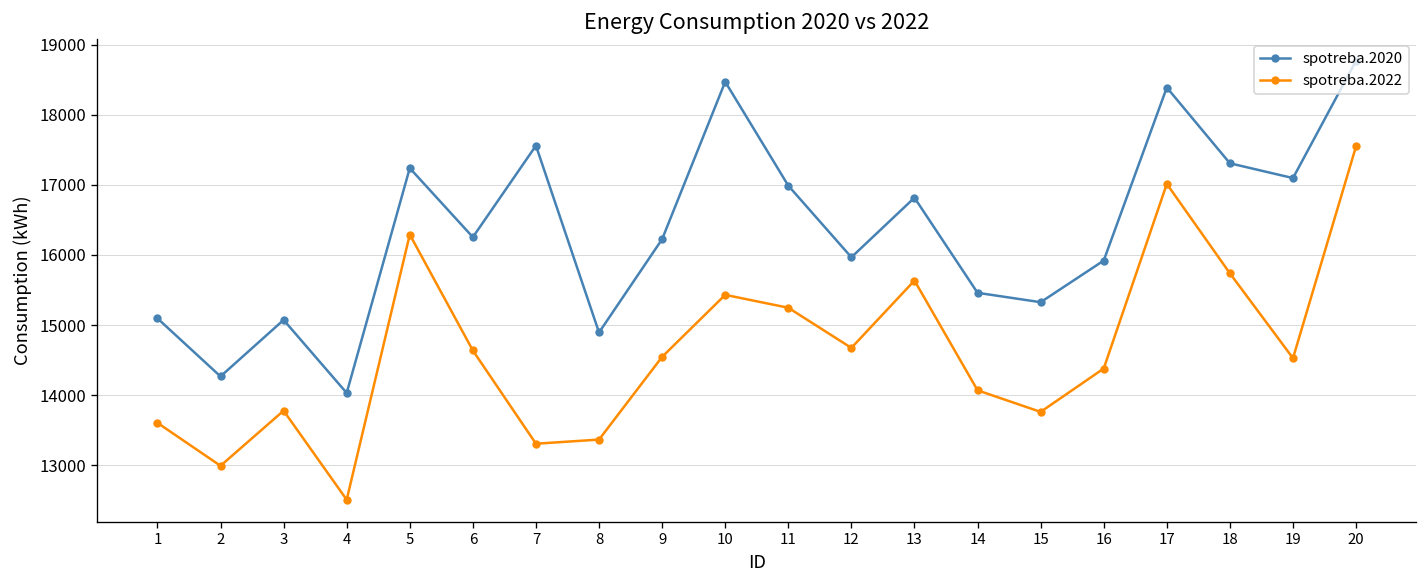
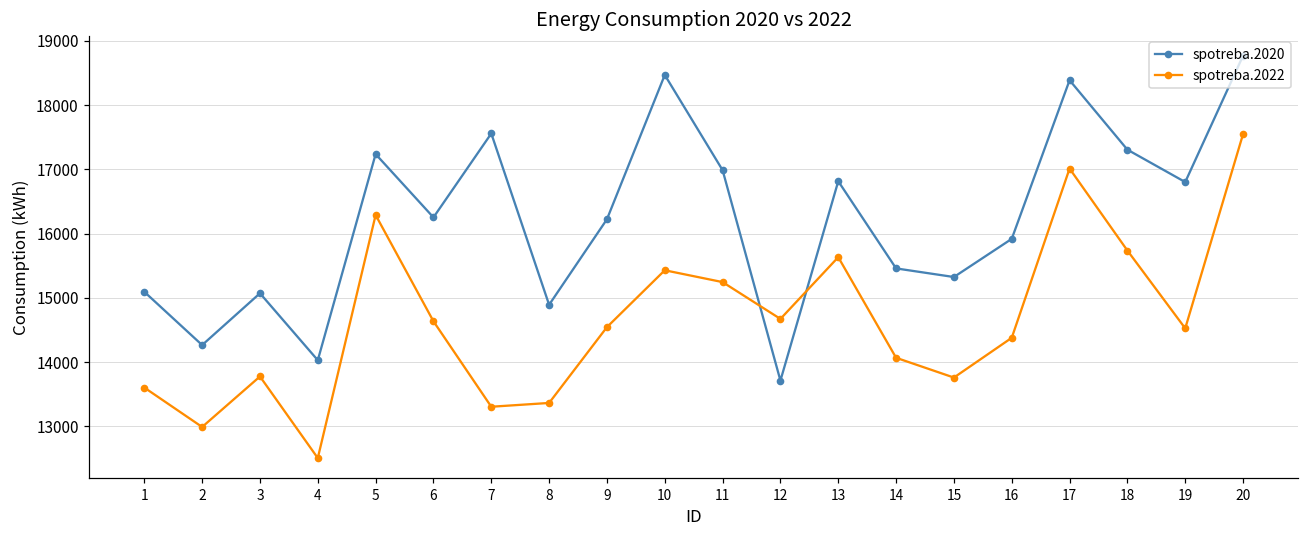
  {
    "spotreba.2020": {
      "1": 15100,
      "2": 14300,
      "3": 15100,
      "4": 14000,
      "5": 17200,
      "6": 16300,
      "7": 17600,
      "8": 14900,
      "9": 16200,
      "10": 18500,
      "11": 17000,
-     "12": 16000,
+     "12": 13700,
      "13": 16800,
      "14": 15500,
      "15": 15300,
      "16": 15900,
      "17": 18400,
      "18": 17300,
-     "19": 17100
+     "19": 16800
    },
    "spotreba.2022": {
      "1": 13600,
      "2": 13000,
      "3": 13800,
      "4": 12500,
      "5": 16300,
      "6": 14600,
      "7": 13300,
      "8": 13400,
      "9": 14500,
      "10": 15400,
      "11": 15200,
      "12": 14700,
      "13": 15600,
      "14": 14100,
      "15": 13800,
      "16": 14400,
      "17": 17000,
      "18": 15700,
      "19": 14500,
      "20": 17600
    }
  }
